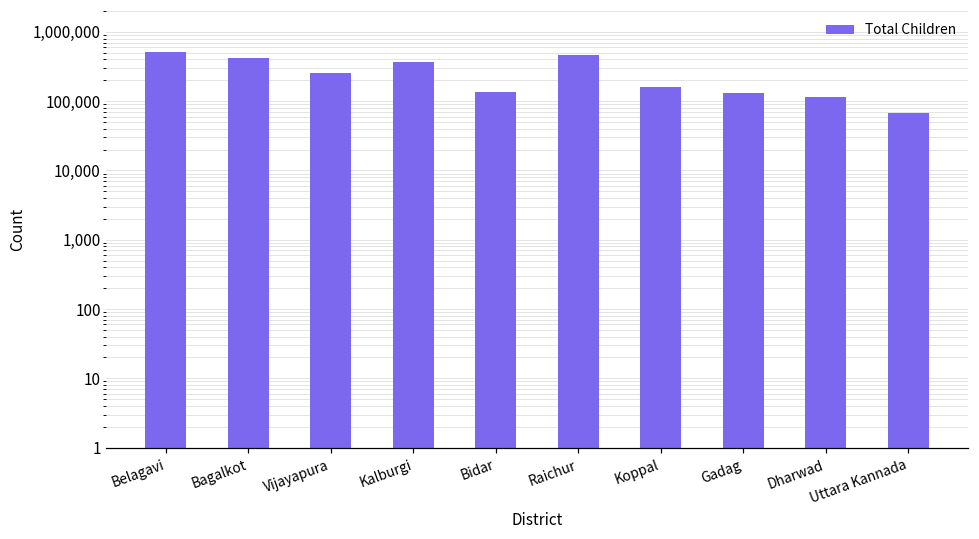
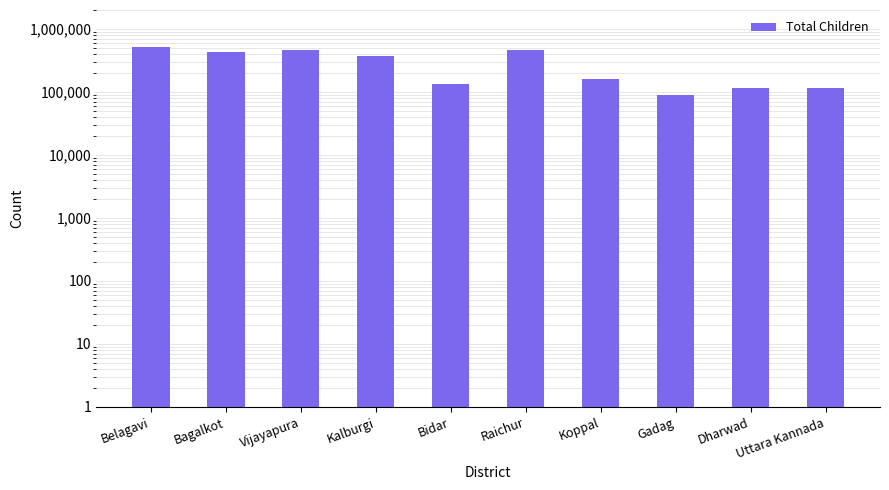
  {
    "Belagavi": "500,000",
    "Bagalkot": "400,000",
-   "Vijayapura": "260,000",
+   "Vijayapura": "500,000",
    "Kalburgi": "400,000",
    "Bidar": "130,000",
    "Raichur": "500,000",
    "Koppal": "160,000",
-   "Gadag": "130,000",
+   "Gadag": "90,000",
    "Dharwad": "110,000",
-   "Uttara Kannada": "70,000"
+   "Uttara Kannada": "120,000"
  }
